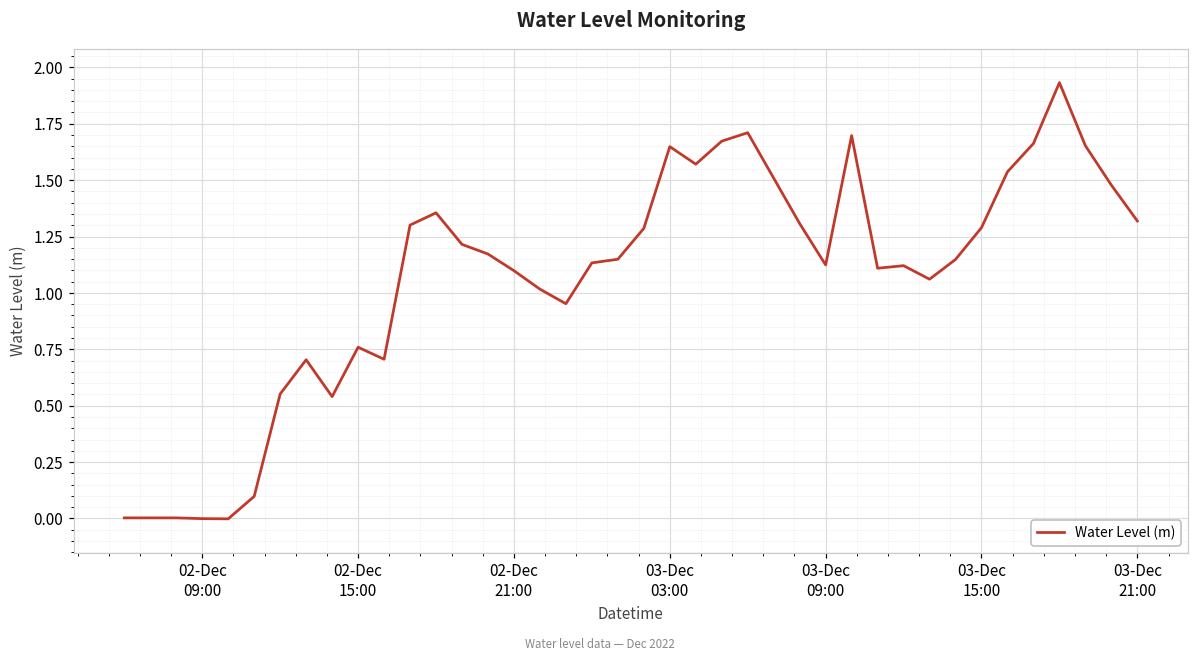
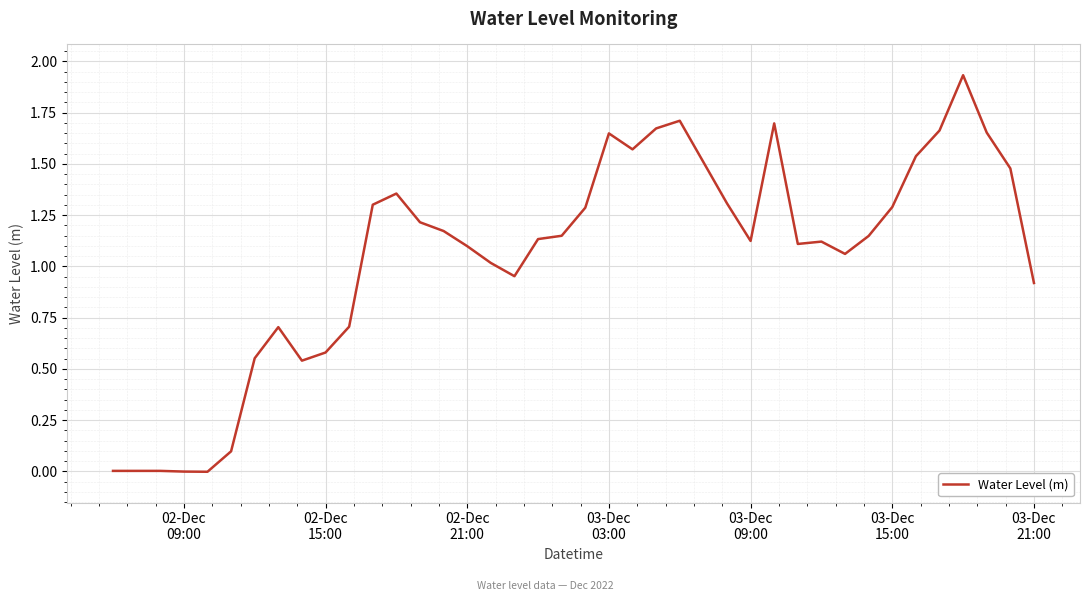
  {
    "02-Dec 09:00": 0.00,
-   "02-Dec 15:00": 0.76,
+   "02-Dec 15:00": 0.58,
    "02-Dec 21:00": 1.10,
    "03-Dec 03:00": 1.65,
    "03-Dec 09:00": 1.12,
    "03-Dec 15:00": 1.29,
-   "03-Dec 21:00": 1.32
+   "03-Dec 21:00": 0.92
  }
